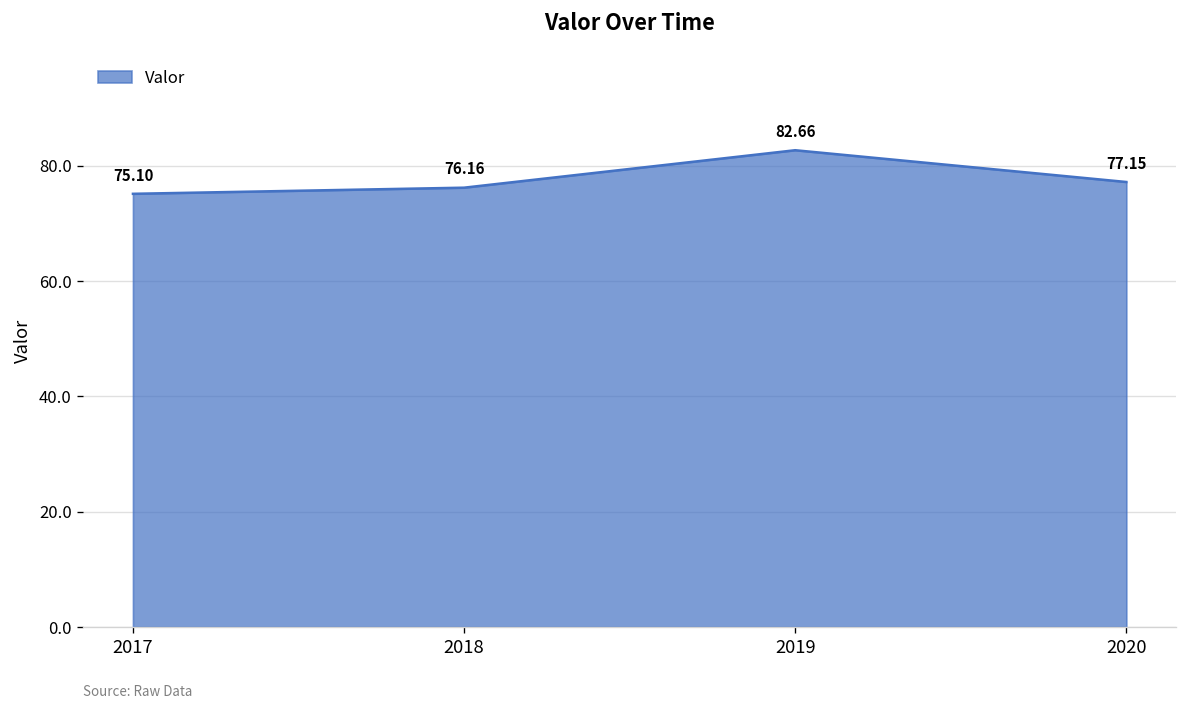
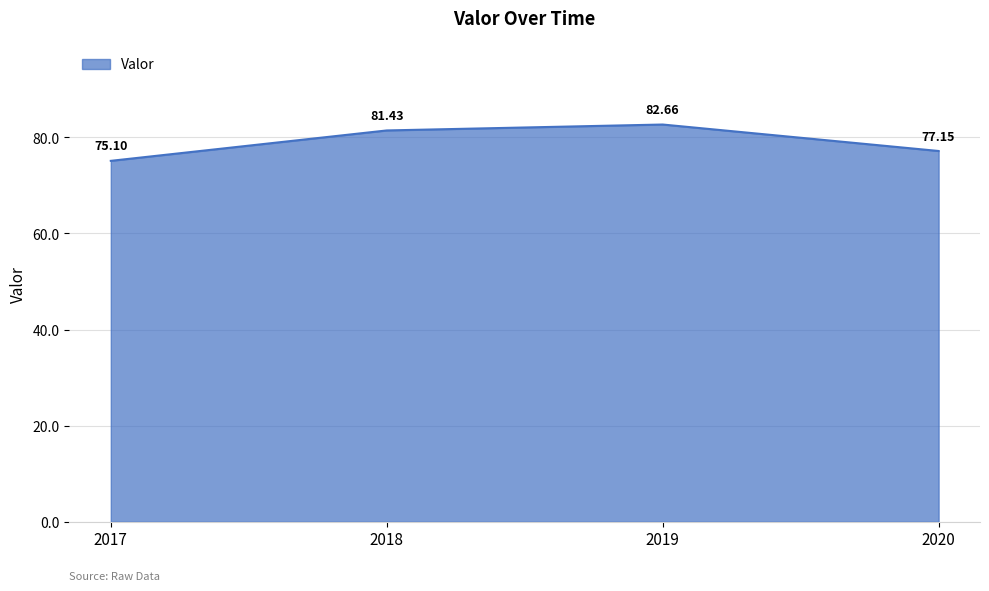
  {
    "2017": 75.10,
-   "2018": 76.16,
+   "2018": 81.43,
    "2019": 82.66,
    "2020": 77.15
  }
